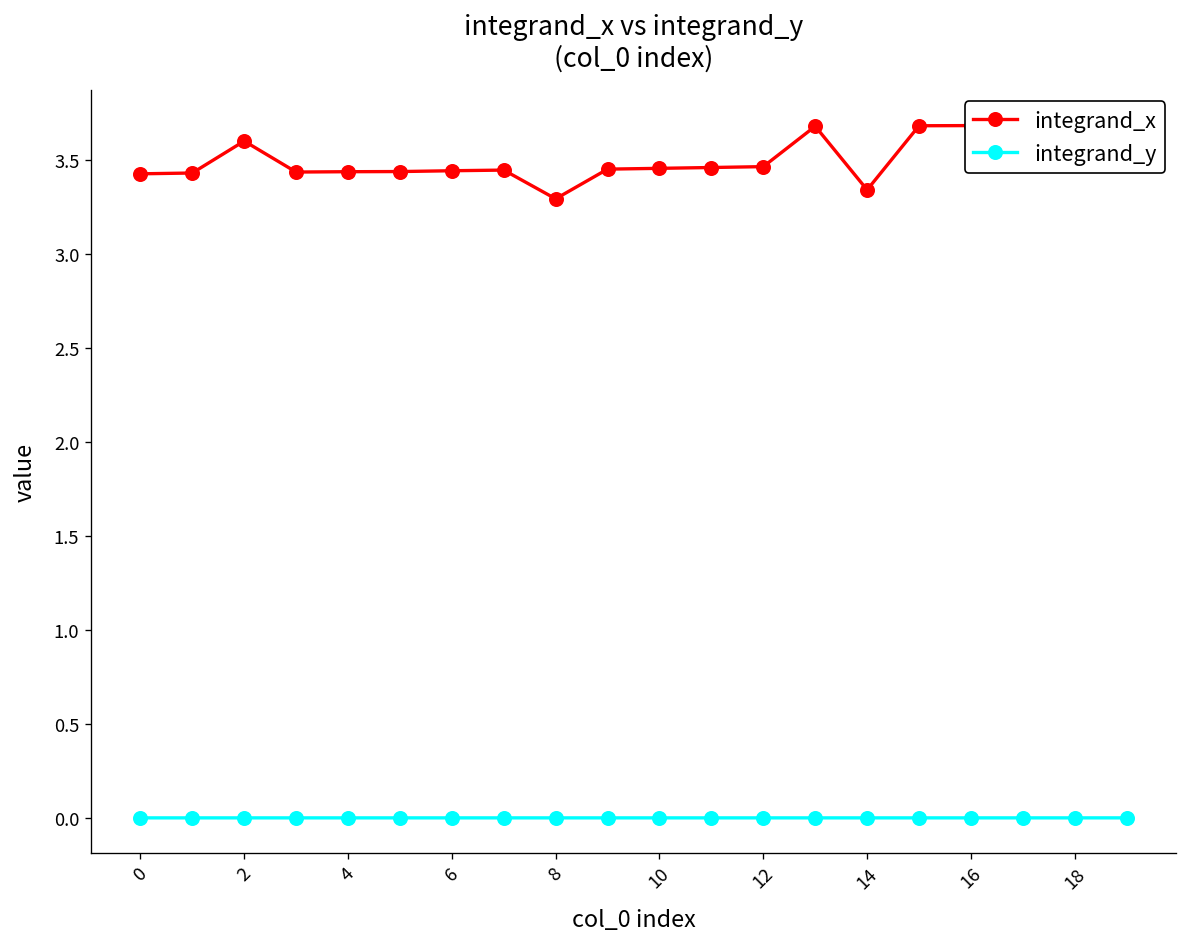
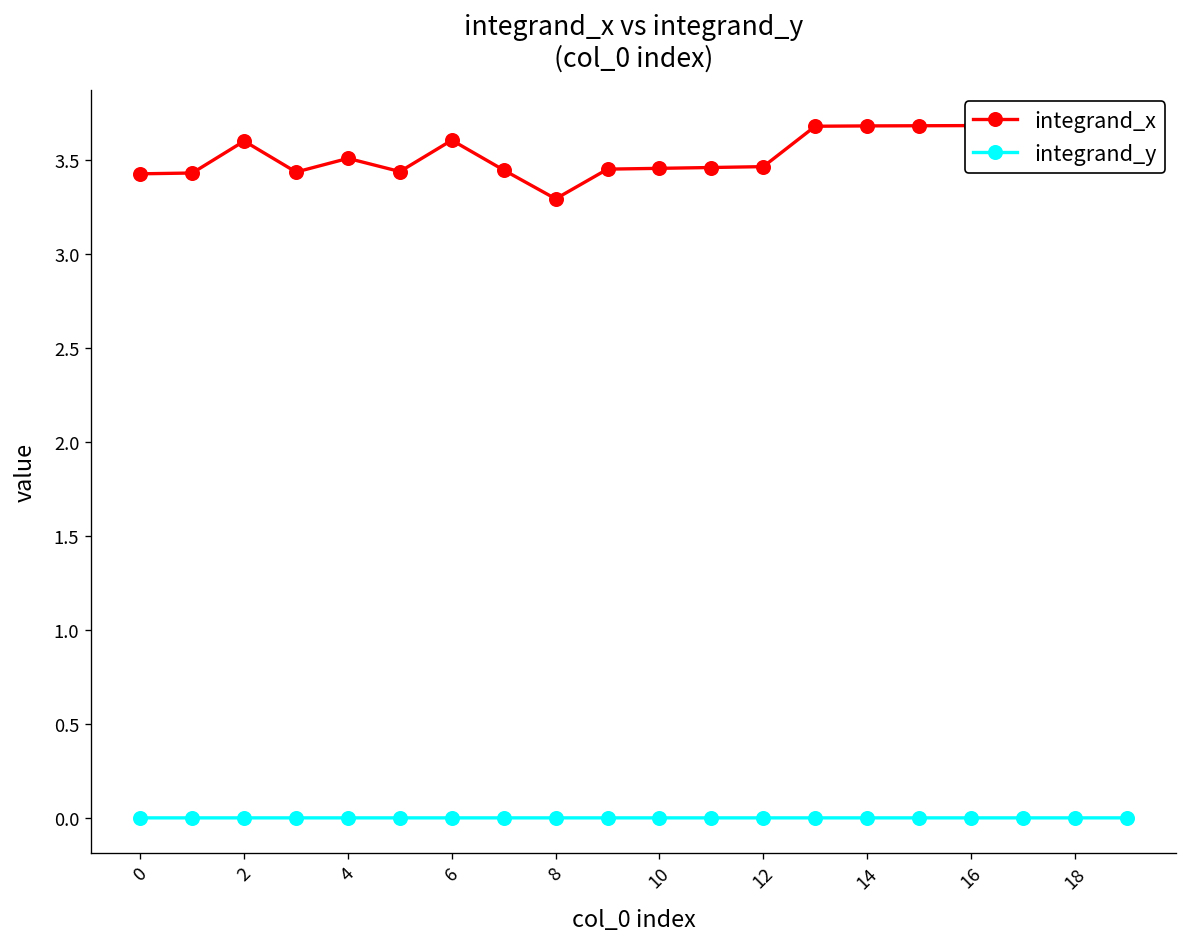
  {
    "integrand_x": {
      "0": 3.42,
      "2": 3.60,
-     "4": 3.44,
-     "6": 3.44,
+     "4": 3.51,
+     "6": 3.60,
      "8": 3.29,
      "10": 3.45,
      "12": 3.46,
-     "14": 3.34
+     "14": 3.68
    },
    "integrand_y": {
      "0": 0.00,
      "2": 0.00,
      "4": 0.00,
      "6": 0.00,
      "8": 0.00,
      "10": 0.00,
      "12": 0.00,
      "14": 0.00,
      "16": 0.00,
      "18": 0.00
    }
  }
